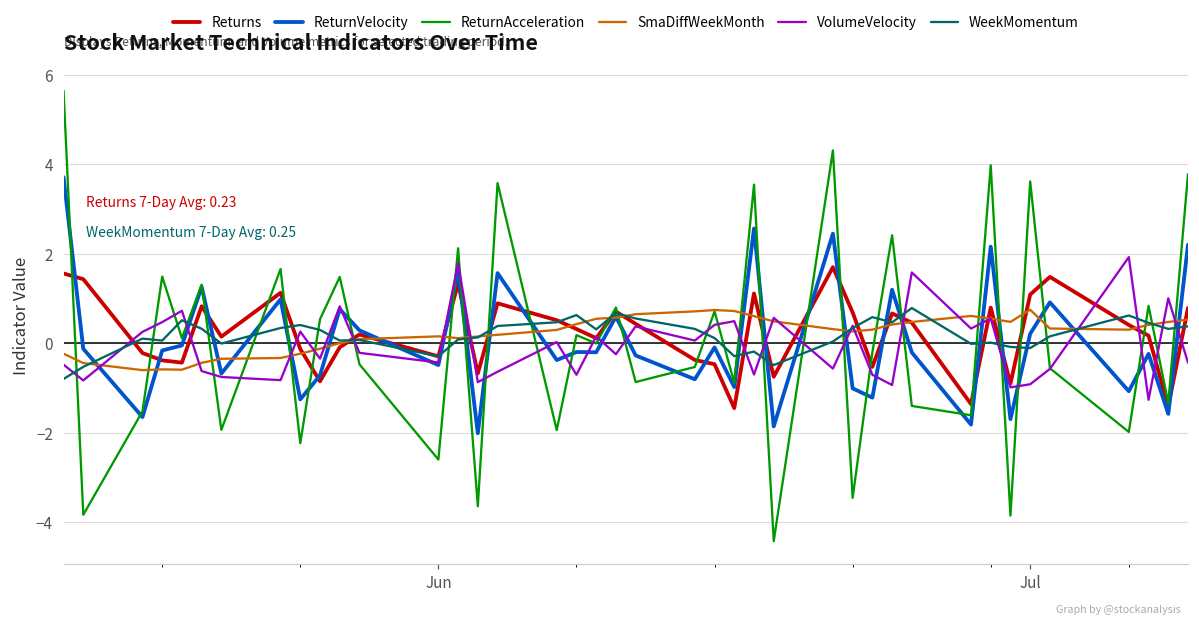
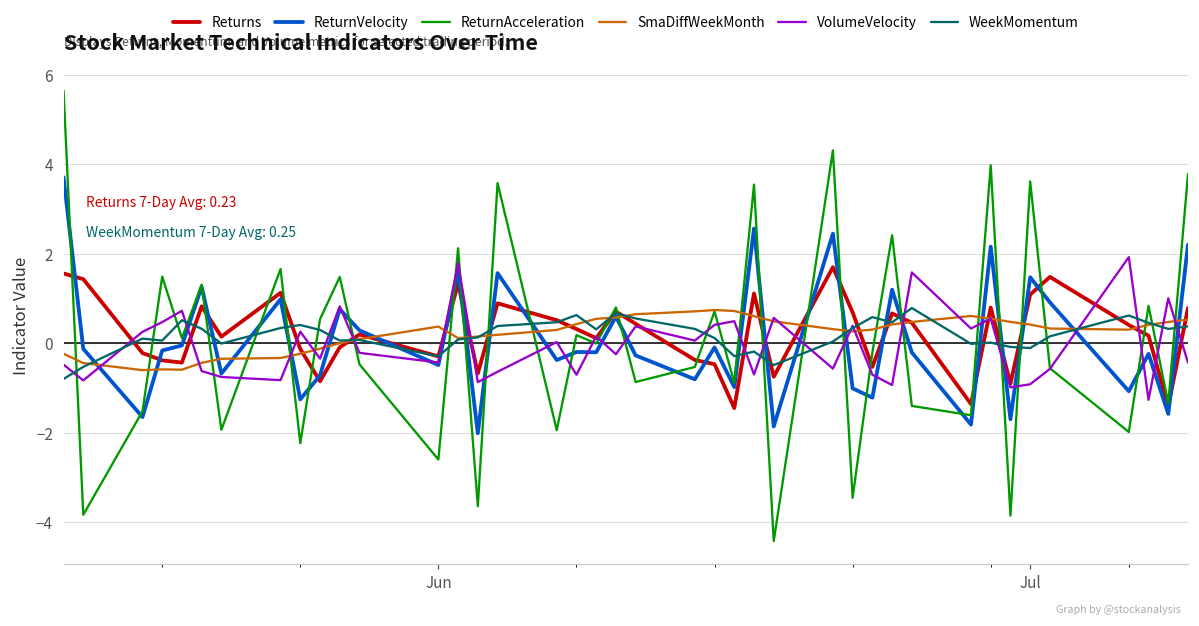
  {
    "Returns": {
      "Jul": 1.1
    },
    "ReturnVelocity": {
-     "Jul": 0.2
+     "Jul": 1.5
    },
    "ReturnAcceleration": {
      "Jun": -2.6,
      "Jul": 3.6
    },
    "SmaDiffWeekMonth": {
-     "Jun": 0.2,
-     "Jul": 0.7
+     "Jun": 0.4,
+     "Jul": 0.4
    },
    "VolumeVelocity": {
      "Jul": -0.9
    },
    "WeekMomentum": {
      "Jul": -0.1
    }
  }
